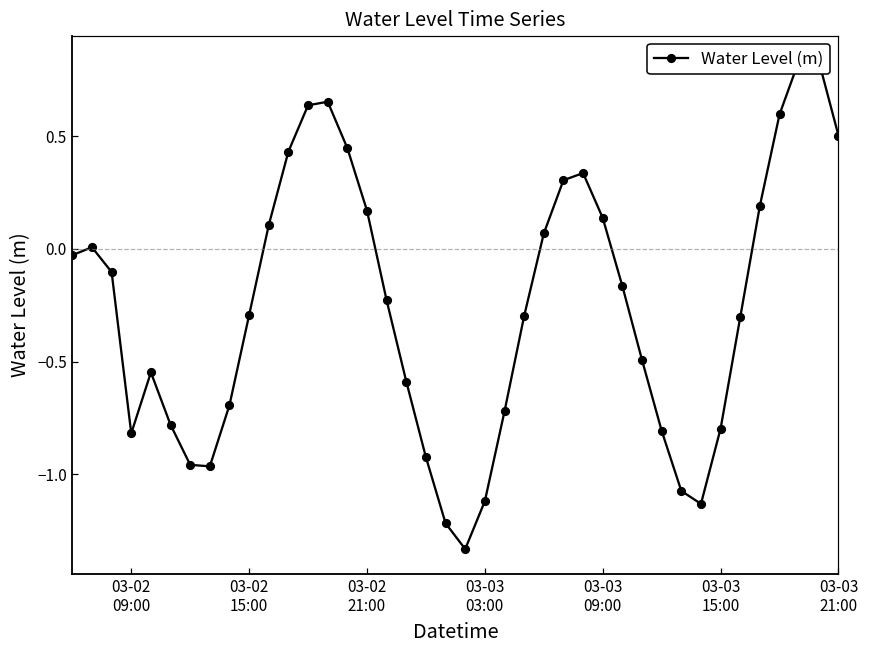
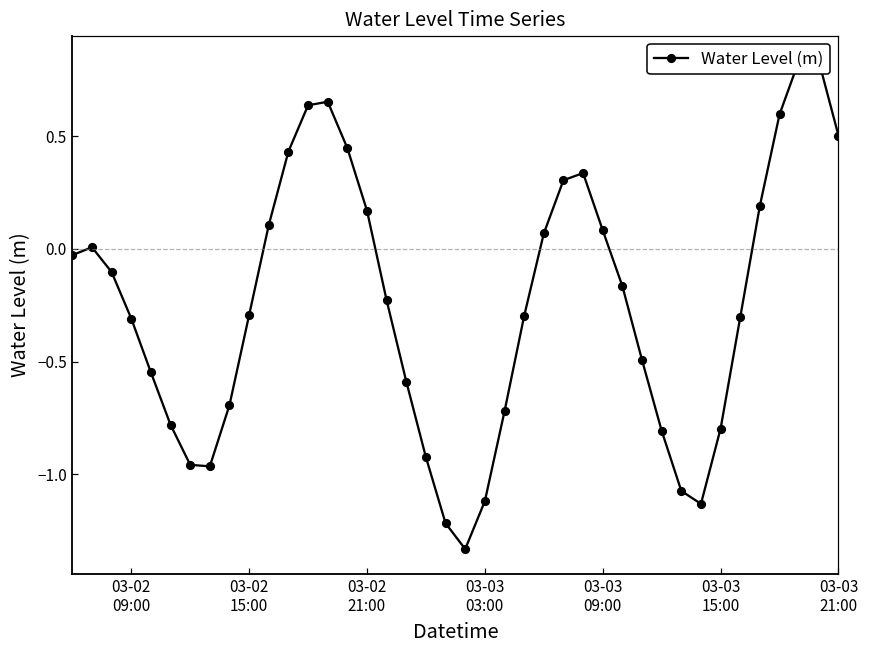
  {
-   "03-02 09:00": -0.82,
+   "03-02 09:00": -0.31,
    "03-02 15:00": -0.29,
    "03-02 21:00": 0.17,
    "03-03 03:00": -1.12,
-   "03-03 09:00": 0.14,
+   "03-03 09:00": 0.08,
    "03-03 15:00": -0.80,
    "03-03 21:00": 0.50
  }
